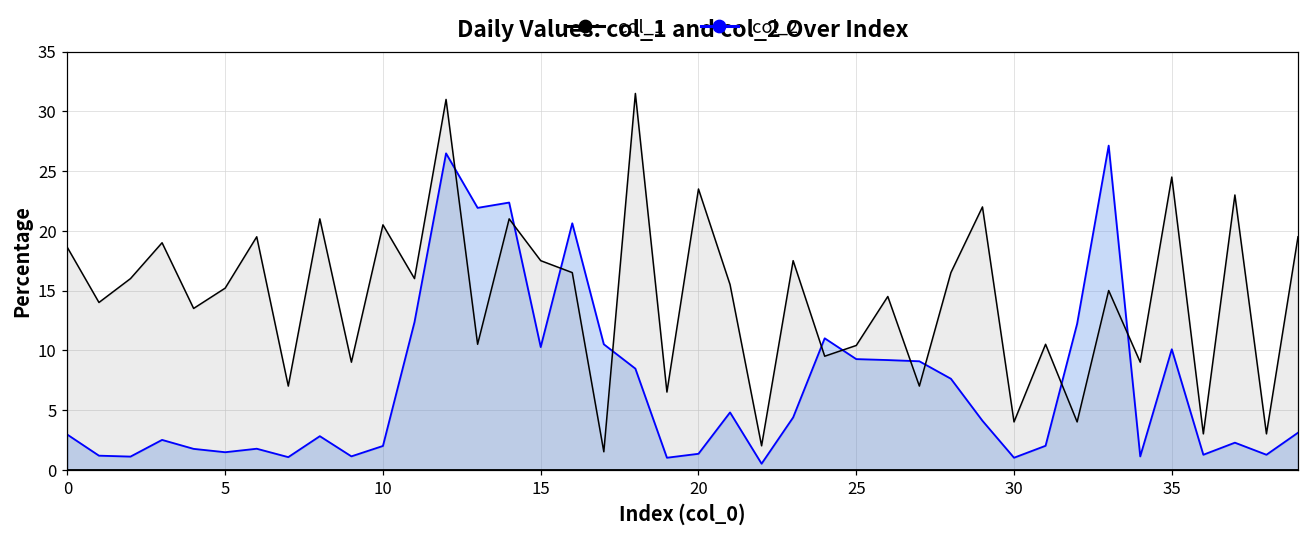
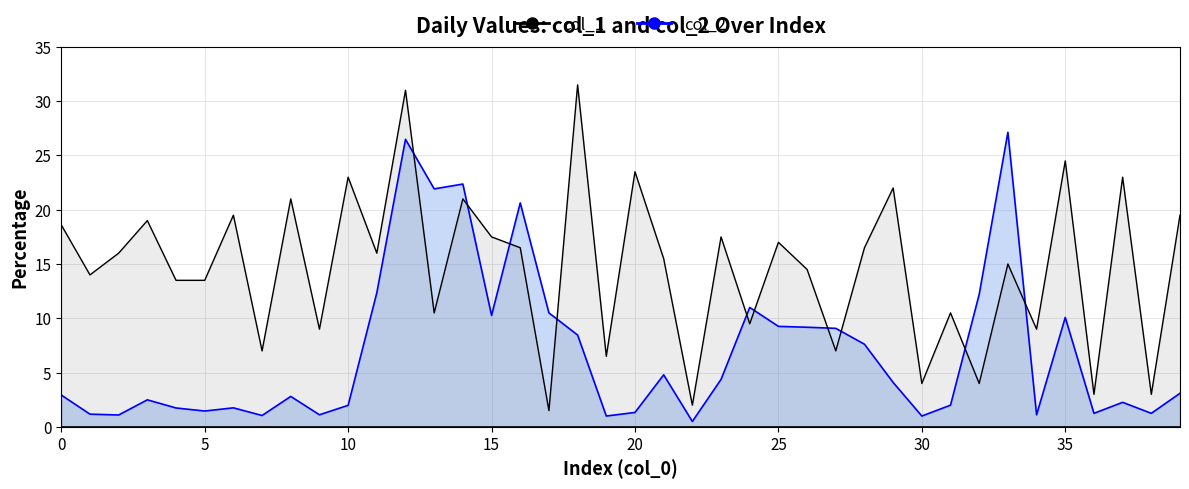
  {
    "col_1": {
      "0": 18.6,
-     "5": 15.2,
-     "10": 20.5,
+     "5": 13.5,
+     "10": 23.0,
      "15": 17.5,
      "20": 23.5,
-     "25": 10.4,
+     "25": 17.0,
      "30": 4.0,
      "35": 24.5
    }
  }
